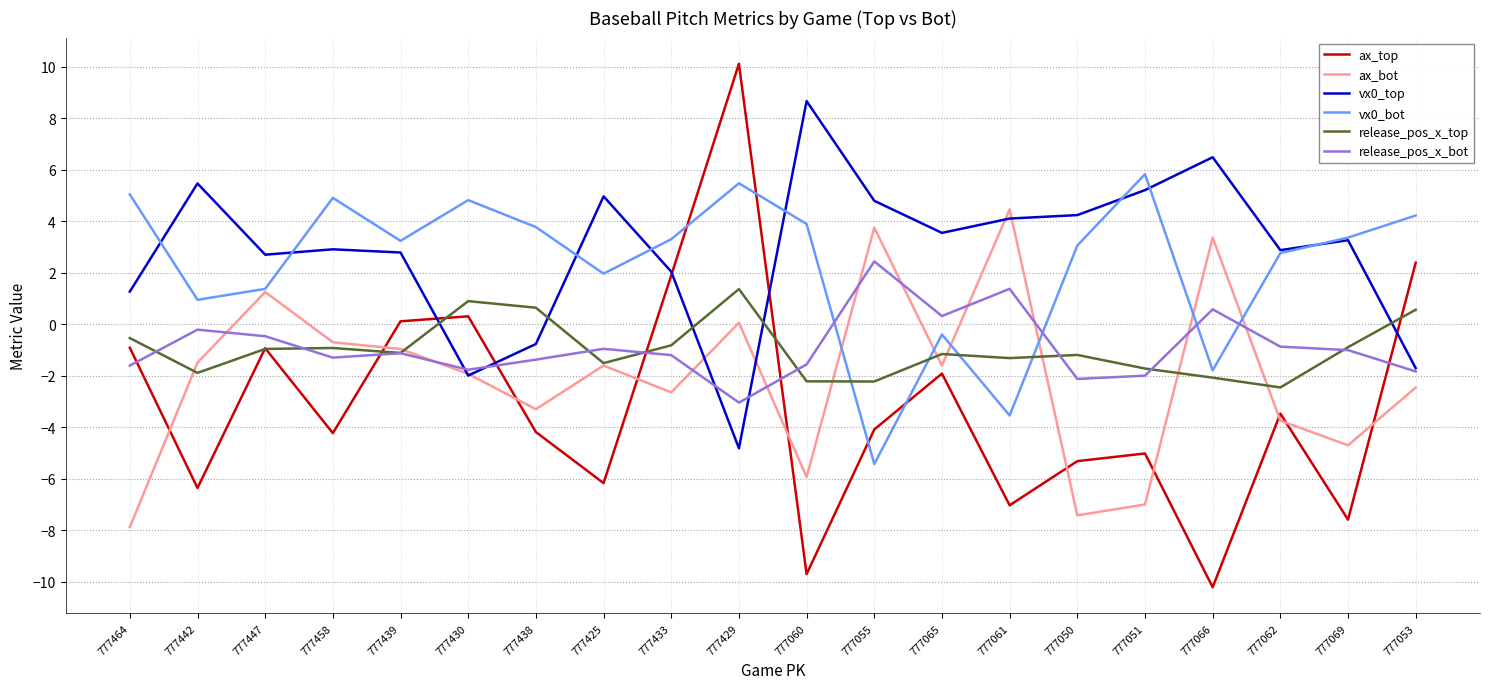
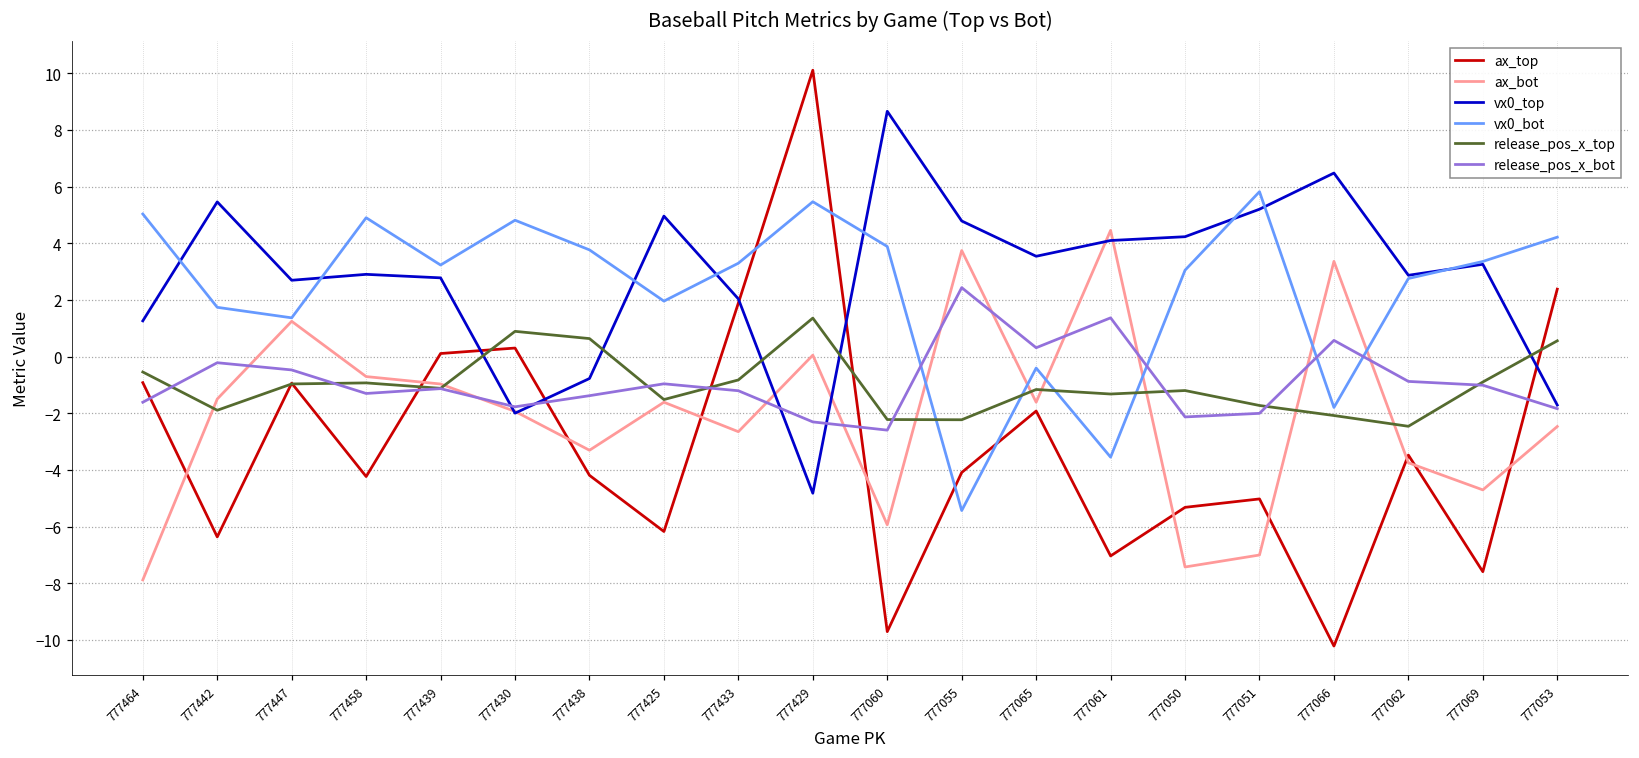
  {
    "ax_top": {
      "777464": -0.9,
      "777442": -6.4,
      "777458": -4.2,
      "777439": 0.1,
      "777430": 0.3,
      "777438": -4.2,
      "777425": -6.2,
      "777433": 1.9,
      "777429": 10.1,
      "777060": -9.7,
      "777055": -4.1,
      "777065": -1.9,
      "777061": -7.0,
      "777050": -5.3,
      "777051": -5.0,
      "777066": -10.2,
      "777062": -3.5,
      "777069": -7.6,
      "777053": 2.4
    },
    "ax_bot": {
      "777464": -7.9,
      "777442": -1.5,
      "777447": 1.2,
      "777458": -0.7,
      "777439": -1.0,
      "777438": -3.3,
      "777433": -2.7,
      "777429": 0.1,
      "777060": -5.9,
      "777055": 3.7,
      "777065": -1.6,
      "777061": 4.5,
      "777050": -7.4,
      "777051": -7.0,
      "777066": 3.4,
      "777062": -3.7,
      "777069": -4.7,
      "777053": -2.5
    },
    "vx0_top": {
      "777464": 1.3,
      "777442": 5.5,
      "777447": 2.7,
      "777458": 2.9,
      "777439": 2.8,
      "777438": -0.8,
      "777425": 5.0,
      "777433": 2.0,
      "777429": -4.8,
      "777060": 8.7,
      "777055": 4.8,
      "777065": 3.5,
      "777061": 4.1,
      "777050": 4.2,
      "777051": 5.2,
      "777066": 6.5,
      "777062": 2.9,
      "777069": 3.3,
      "777053": -1.7
    },
    "vx0_bot": {
      "777464": 5.0,
-     "777442": 0.9,
+     "777442": 1.7,
      "777447": 1.4,
      "777458": 4.9,
      "777439": 3.2,
      "777430": 4.8,
      "777438": 3.8,
      "777425": 2.0,
      "777433": 3.3,
      "777429": 5.5,
      "777060": 3.9,
      "777055": -5.4,
      "777065": -0.4,
      "777061": -3.5,
      "777050": 3.1,
      "777051": 5.8,
      "777066": -1.8,
      "777062": 2.8,
      "777069": 3.4,
      "777053": 4.2
    },
    "release_pos_x_top": {
      "777464": -0.5,
      "777442": -1.9,
      "777458": -0.9,
      "777430": 0.9,
      "777438": 0.6,
      "777433": -0.8,
      "777429": 1.4,
      "777060": -2.2,
      "777055": -2.2,
      "777065": -1.2,
      "777061": -1.3,
      "777050": -1.2,
      "777051": -1.7,
      "777066": -2.1,
      "777062": -2.5,
      "777069": -0.9,
      "777053": 0.6
    },
    "release_pos_x_bot": {
      "777464": -1.6,
      "777442": -0.2,
      "777447": -0.5,
      "777458": -1.3,
      "777430": -1.8,
      "777438": -1.4,
      "777425": -1.0,
      "777433": -1.2,
-     "777429": -3.0,
-     "777060": -1.6,
+     "777429": -2.3,
+     "777060": -2.6,
      "777055": 2.4,
      "777065": 0.3,
      "777061": 1.4,
      "777050": -2.1,
      "777051": -2.0,
      "777066": 0.6,
      "777062": -0.9,
      "777069": -1.0,
      "777053": -1.8
    }
  }
